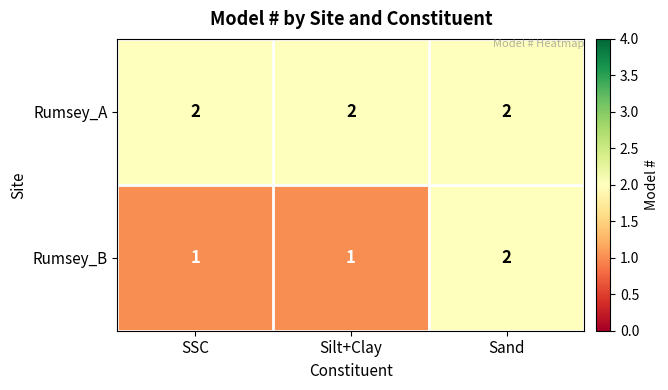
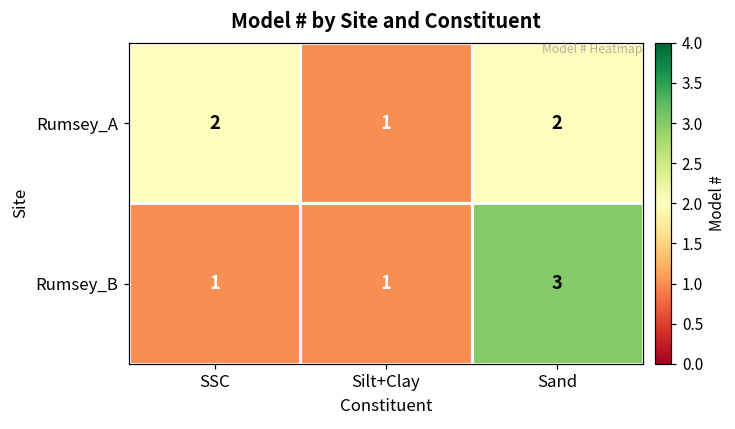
  {
    "Rumsey_A": {
      "SSC": 2,
-     "Silt+Clay": 2
+     "Silt+Clay": 1
    },
    "Rumsey_B": {
      "SSC": 1,
      "Silt+Clay": 1,
-     "Sand": 2
+     "Sand": 3
    }
  }
